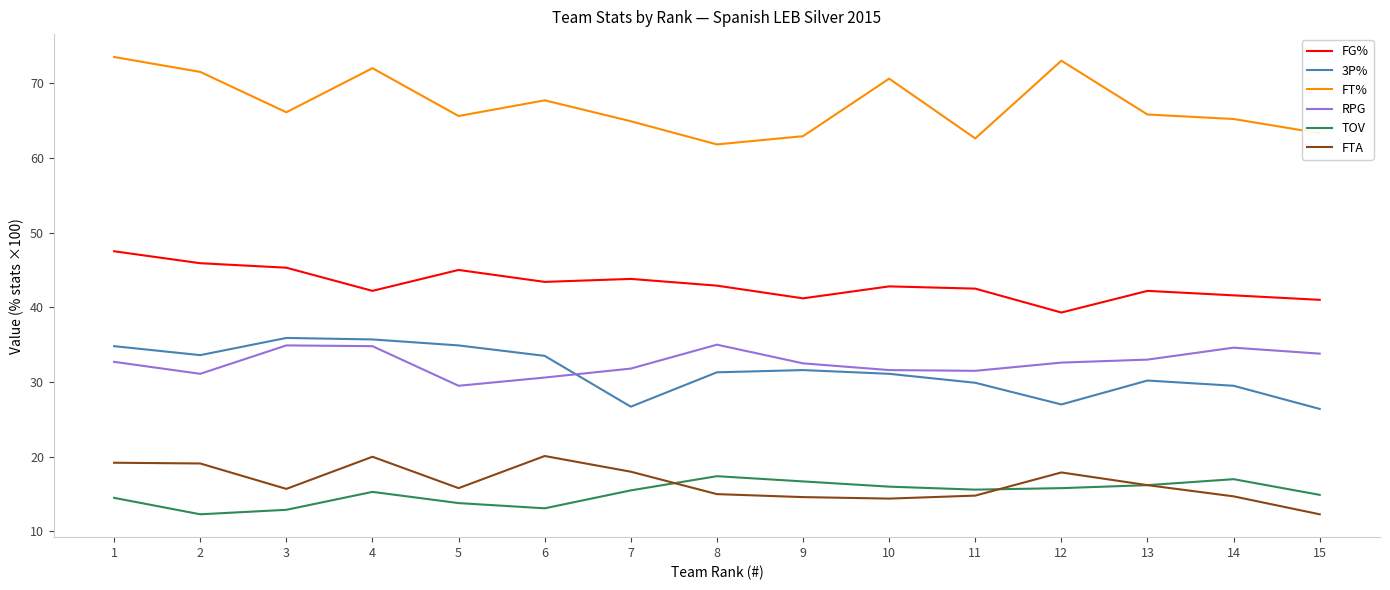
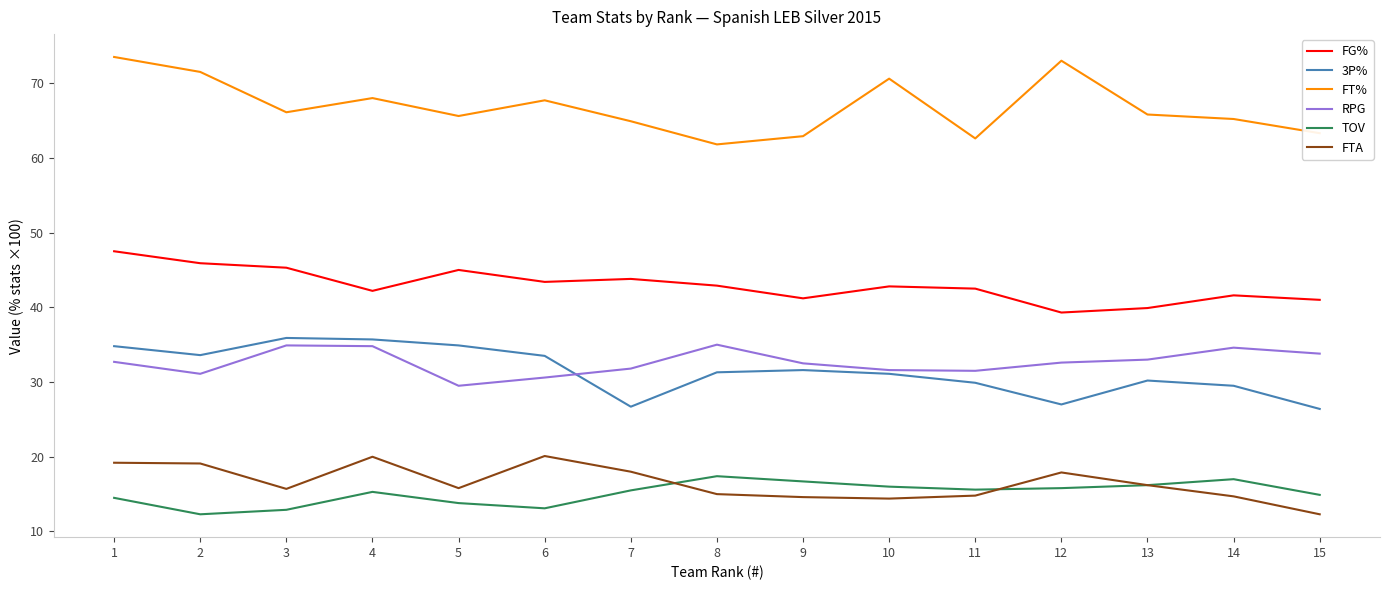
  {
    "FG%": {
      "1": 48,
      "2": 46,
      "3": 45,
      "4": 42,
      "5": 45,
      "6": 43,
      "7": 44,
      "8": 43,
      "9": 41,
      "10": 43,
      "11": 43,
      "12": 39,
-     "13": 42,
+     "13": 40,
      "14": 42,
      "15": 41
    },
    "3P%": {
      "1": 35,
      "2": 34,
      "3": 36,
      "4": 36,
      "5": 35,
      "6": 34,
      "7": 27,
      "8": 31,
      "9": 32,
      "10": 31,
      "11": 30,
      "12": 27,
      "13": 30,
      "14": 30,
      "15": 26
    },
    "FT%": {
      "1": 74,
      "2": 72,
      "3": 66,
-     "4": 72,
+     "4": 68,
      "5": 66,
      "6": 68,
      "7": 65,
      "8": 62,
      "9": 63,
      "10": 71,
      "11": 63,
      "12": 73,
      "13": 66,
      "14": 65
    },
    "RPG": {
      "1": 33,
      "2": 31,
      "3": 35,
      "4": 35,
      "5": 30,
      "6": 31,
      "7": 32,
      "8": 35,
      "9": 33,
      "10": 32,
      "11": 32,
      "12": 33,
      "13": 33,
      "14": 35,
      "15": 34
    },
    "TOV": {
      "1": 15,
      "2": 12,
      "3": 13,
      "4": 15,
      "5": 14,
      "6": 13,
      "7": 16,
      "8": 17,
      "9": 17,
      "10": 16,
      "11": 16,
      "12": 16,
      "14": 17,
      "15": 15
    },
    "FTA": {
      "1": 19,
      "2": 19,
      "3": 16,
      "4": 20,
      "5": 16,
      "6": 20,
      "7": 18,
      "8": 15,
      "9": 15,
      "10": 14,
      "11": 15,
      "12": 18,
      "14": 15,
      "15": 12
    }
  }
